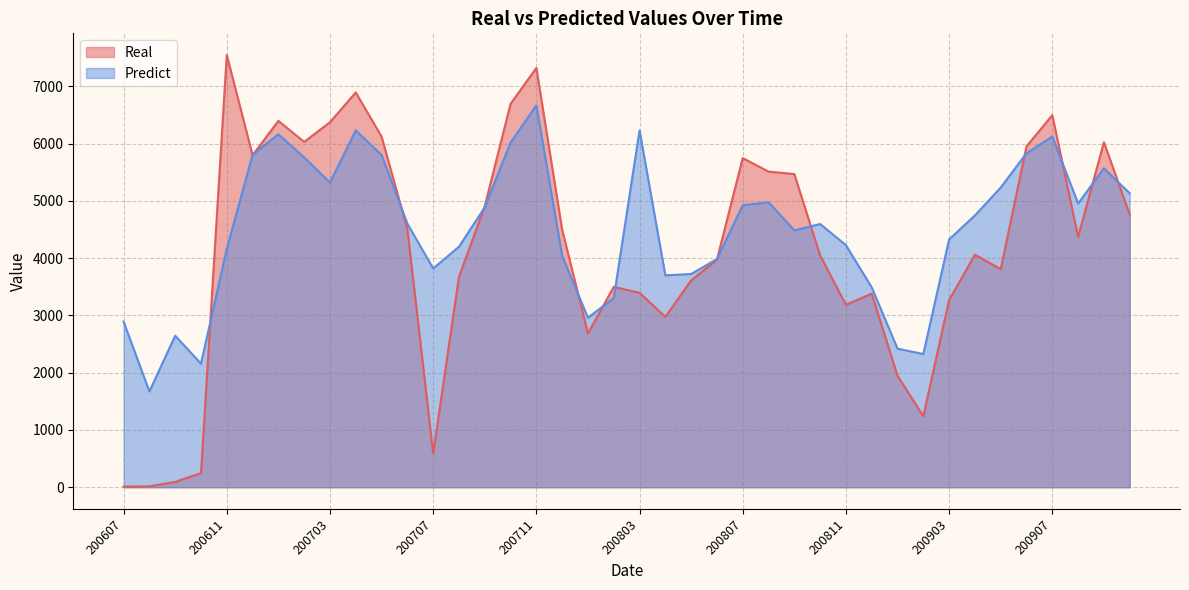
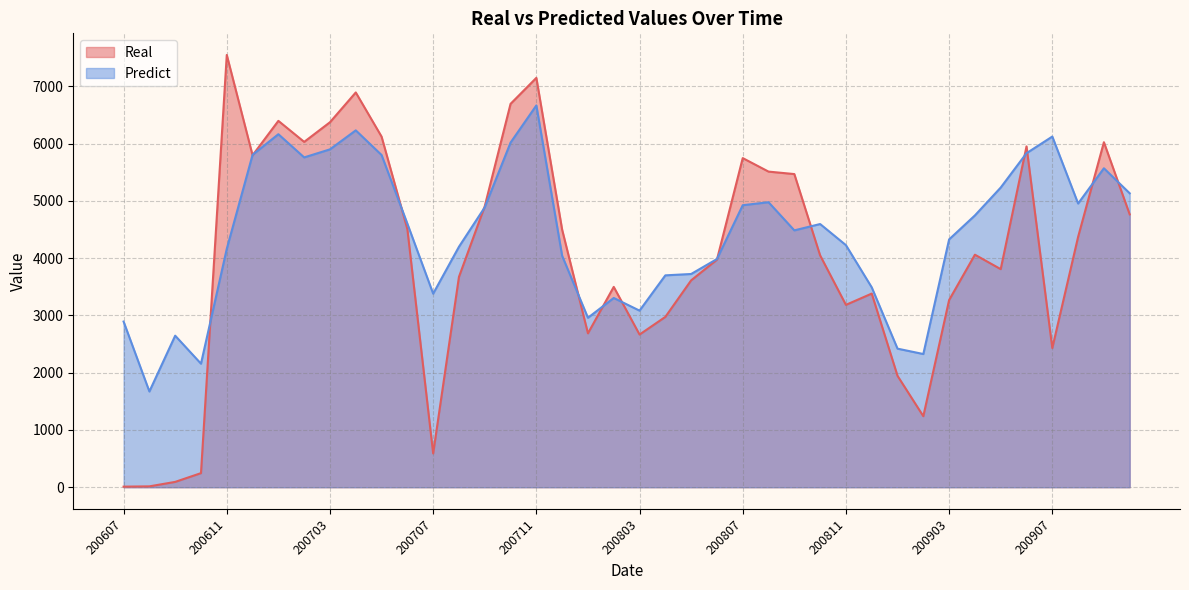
  {
    "Real": {
      "200607": 0,
      "200611": 7500,
      "200703": 6400,
      "200707": 600,
-     "200711": 7300,
-     "200803": 3400,
+     "200711": 7100,
+     "200803": 2700,
      "200807": 5700,
      "200811": 3200,
      "200903": 3300,
-     "200907": 6500
+     "200907": 2400
    },
    "Predict": {
      "200607": 2900,
      "200611": 4200,
-     "200703": 5300,
-     "200707": 3800,
+     "200703": 5900,
+     "200707": 3400,
      "200711": 6700,
-     "200803": 6200,
+     "200803": 3100,
      "200807": 4900,
      "200811": 4200,
      "200903": 4300,
      "200907": 6100
    }
  }
